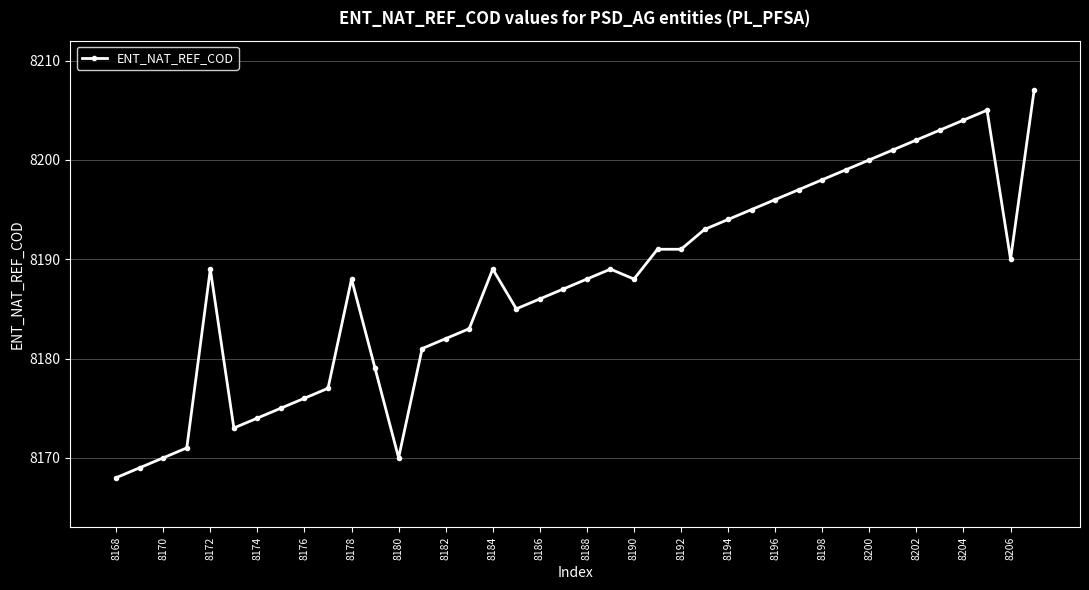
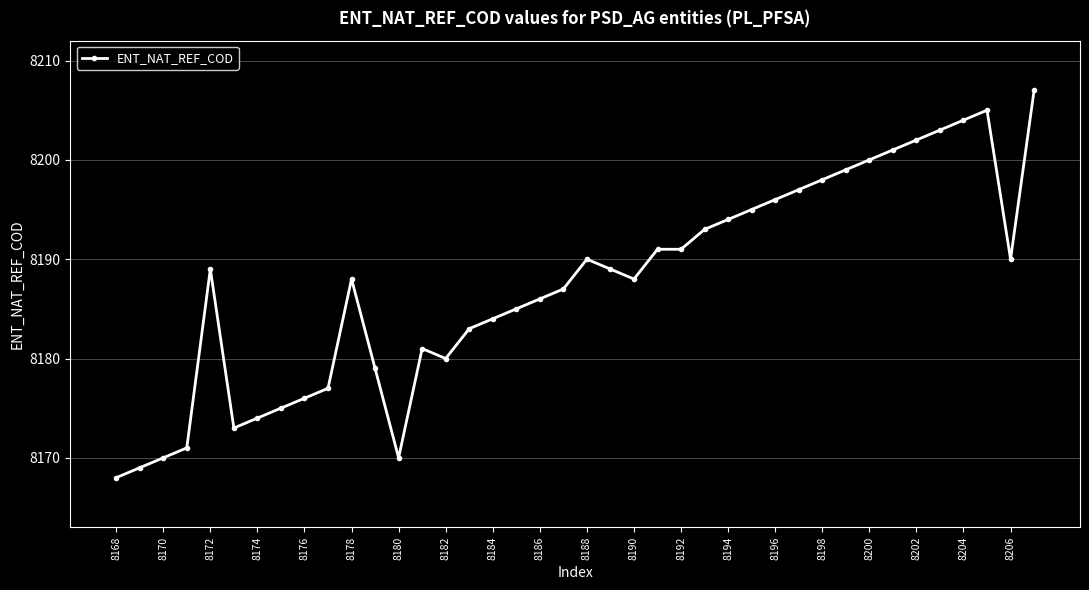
  {
    "8168": 8168,
    "8170": 8170,
    "8172": 8189,
    "8174": 8174,
    "8176": 8176,
    "8178": 8188,
    "8180": 8170,
-   "8182": 8182,
-   "8184": 8189,
+   "8182": 8180,
+   "8184": 8184,
    "8186": 8186,
-   "8188": 8188,
+   "8188": 8190,
    "8190": 8188,
    "8192": 8191,
    "8194": 8194,
    "8196": 8196,
    "8198": 8198,
    "8200": 8200,
    "8202": 8202,
    "8204": 8204,
    "8206": 8190
  }
